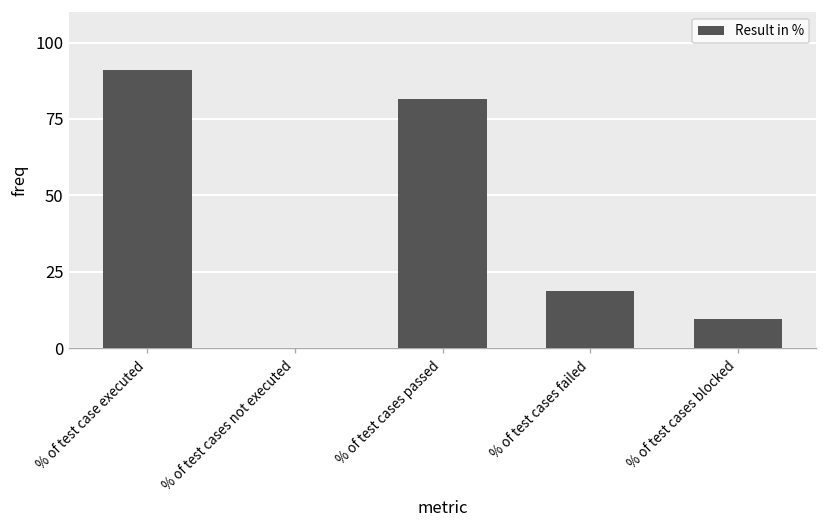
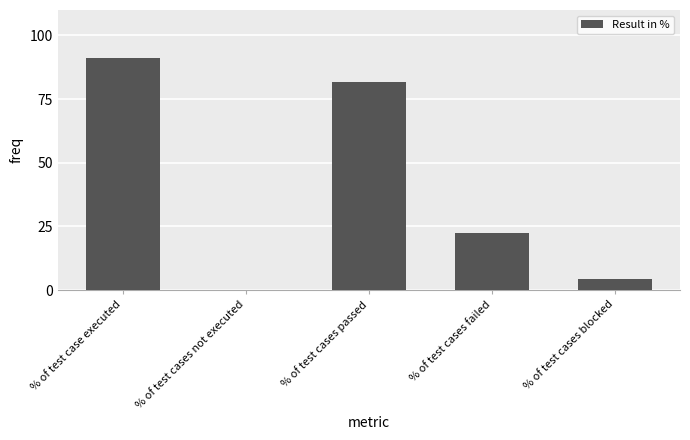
  {
    "% of test case executed": 91,
    "% of test cases not executed": 0,
    "% of test cases passed": 82,
-   "% of test cases failed": 19,
-   "% of test cases blocked": 10
+   "% of test cases failed": 23,
+   "% of test cases blocked": 4
  }
